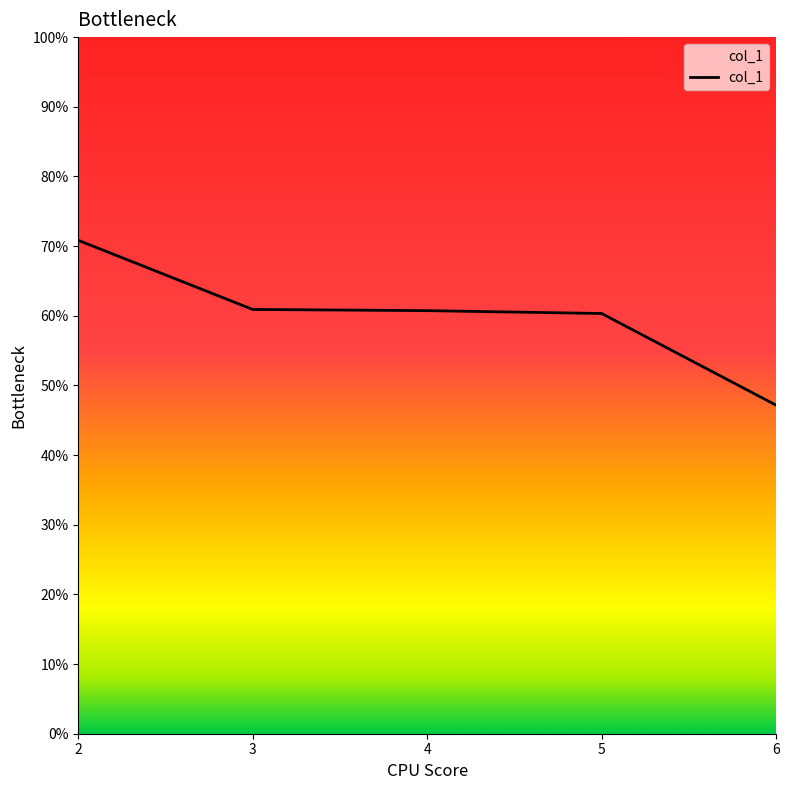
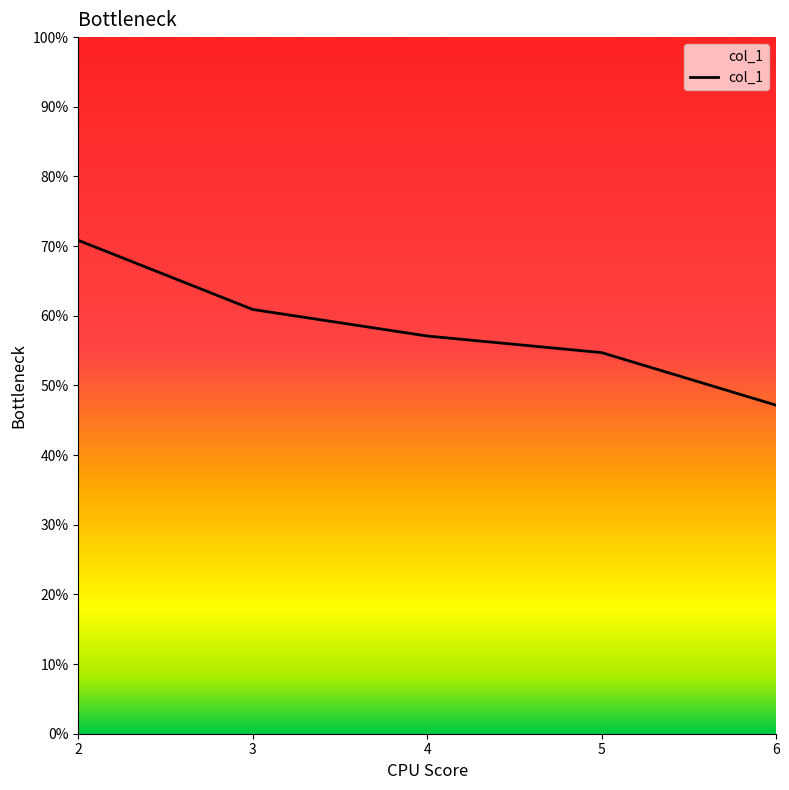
  {
    "2": "71%",
    "3": "61%",
-   "4": "61%",
-   "5": "60%",
+   "4": "57%",
+   "5": "55%",
    "6": "47%"
  }
